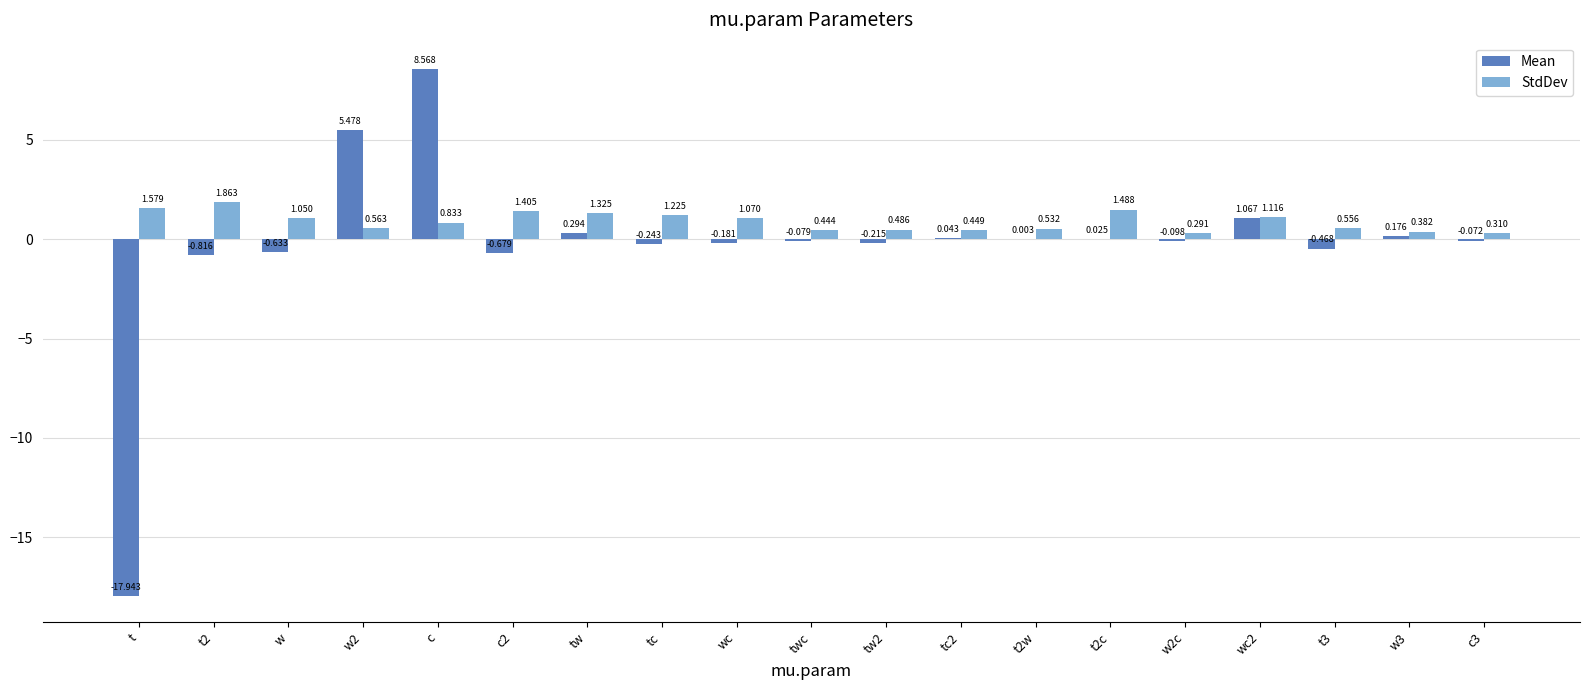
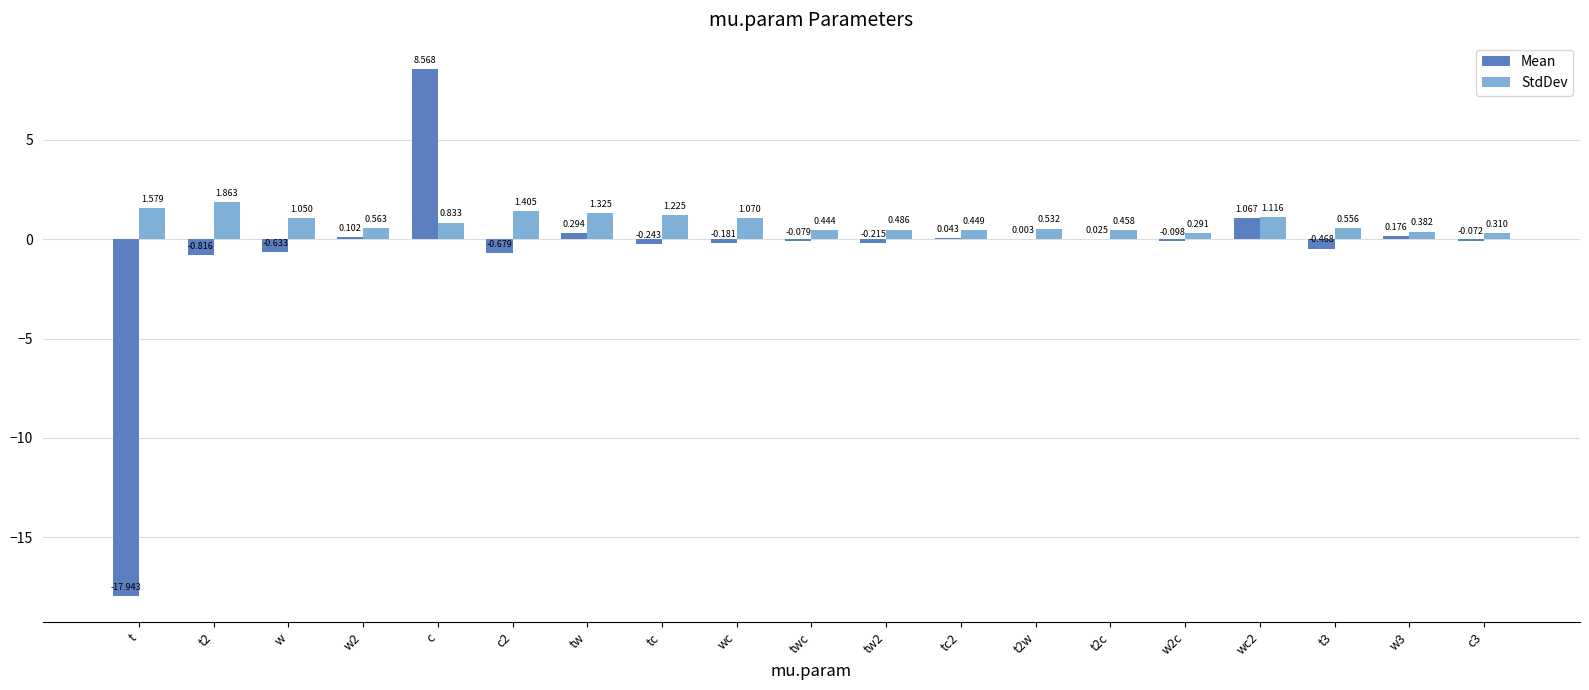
  {
    "Mean": {
      "t": -17.943,
      "t2": -0.816,
      "w": -0.633,
-     "w2": 5.478,
+     "w2": 0.102,
      "c": 8.568,
      "c2": -0.679,
      "tw": 0.294,
      "tc": -0.243,
      "wc": -0.181,
      "twc": -0.079,
      "tw2": -0.215,
      "tc2": 0.043,
      "t2w": 0.003,
      "t2c": 0.025,
      "w2c": -0.098,
      "wc2": 1.067,
      "t3": -0.468,
      "w3": 0.176,
      "c3": -0.072
    },
    "StdDev": {
      "t": 1.579,
      "t2": 1.863,
      "w": 1.050,
      "w2": 0.563,
      "c": 0.833,
      "c2": 1.405,
      "tw": 1.325,
      "tc": 1.225,
      "wc": 1.070,
      "twc": 0.444,
      "tw2": 0.486,
      "tc2": 0.449,
      "t2w": 0.532,
-     "t2c": 1.488,
+     "t2c": 0.458,
      "w2c": 0.291,
      "wc2": 1.116,
      "t3": 0.556,
      "w3": 0.382,
      "c3": 0.310
    }
  }
